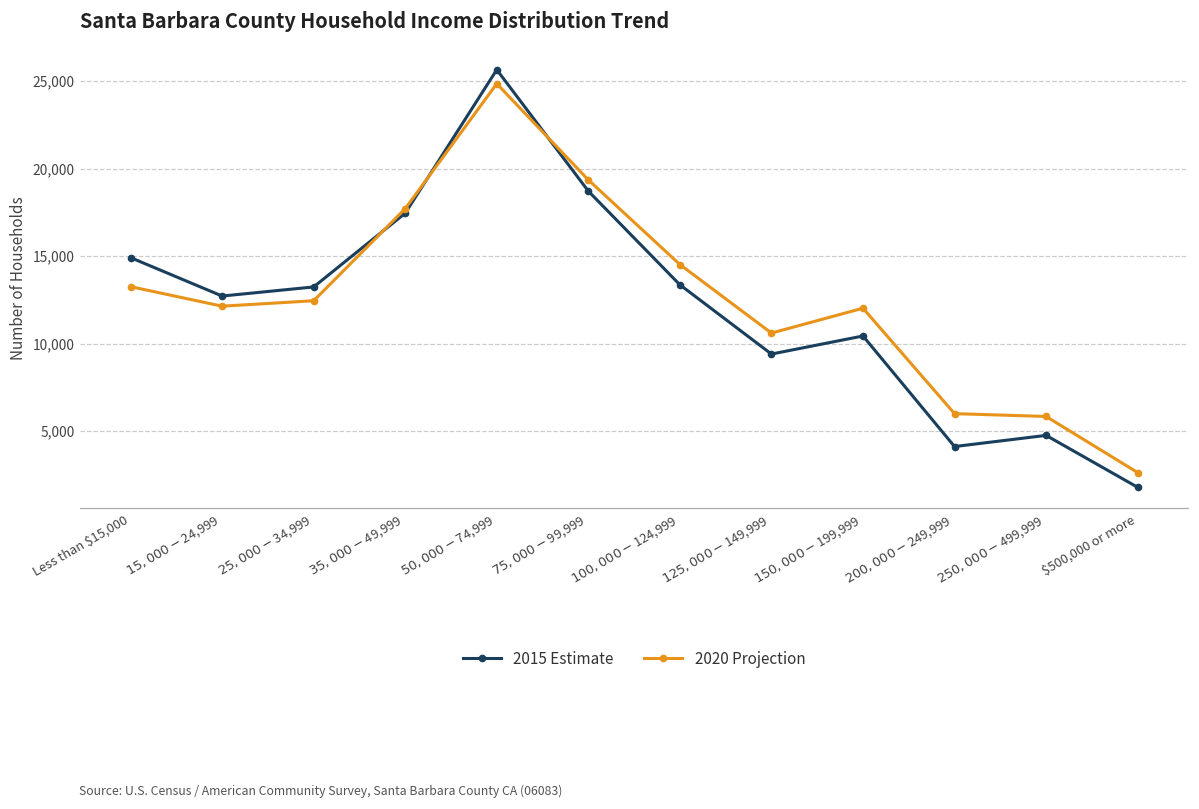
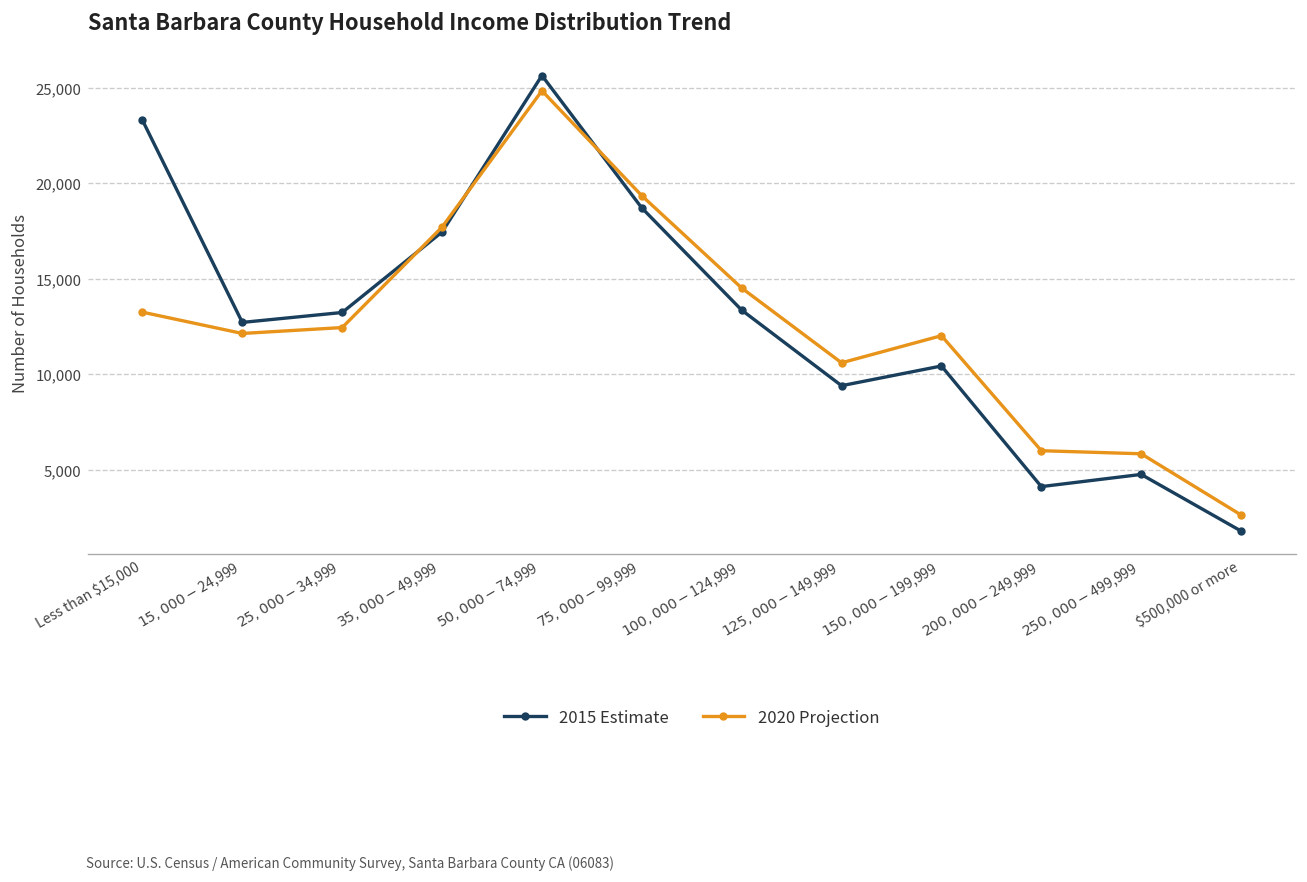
  {
    "2015 Estimate": {
-     "Less than $15,000": "14,900",
+     "Less than $15,000": "23,300",
      "$500,000 or more": "1,800"
    },
    "2020 Projection": {
      "Less than $15,000": "13,300",
      "$500,000 or more": "2,600"
    }
  }
